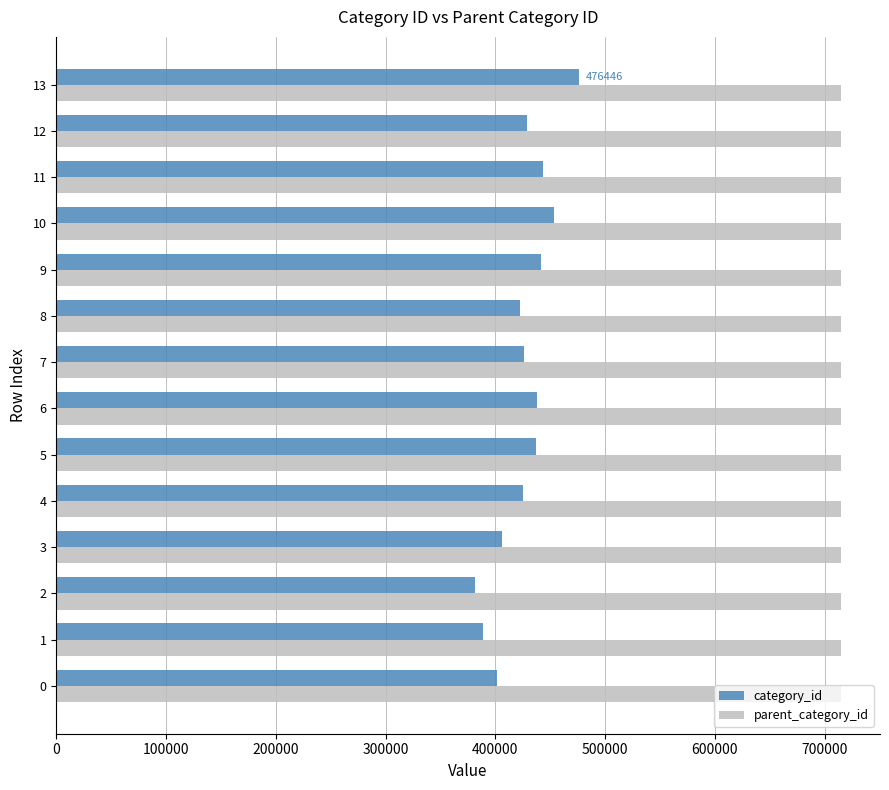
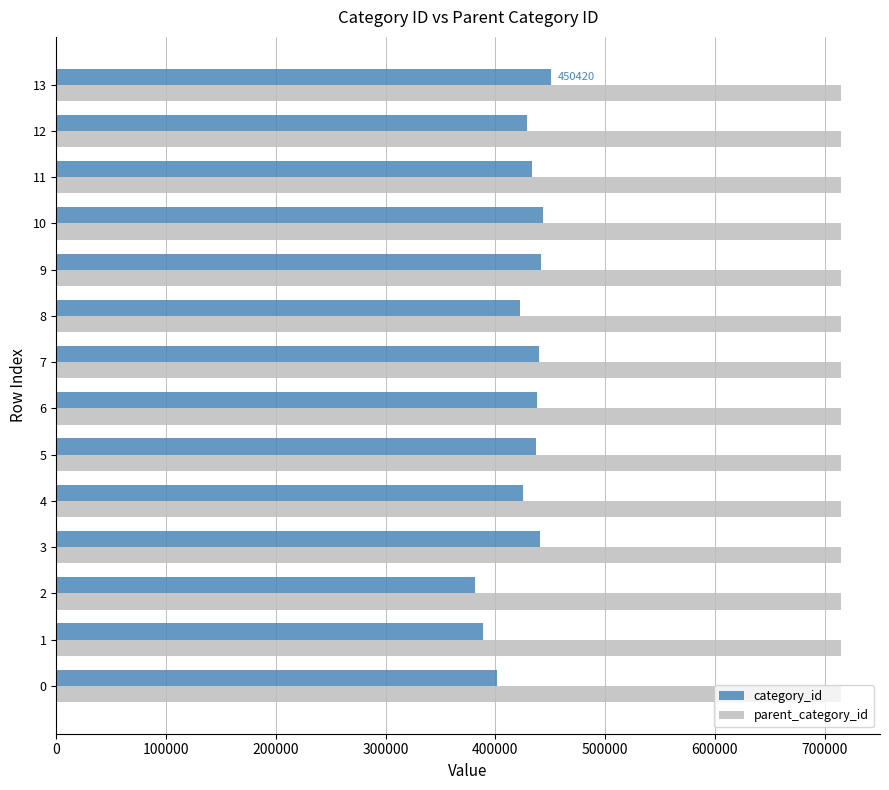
  {
    "category_id": {
-     "13": 476446,
-     "11": 444000,
-     "10": 454000,
-     "7": 426000,
-     "3": 406000
+     "13": 450420,
+     "11": 434000,
+     "10": 443000,
+     "7": 439000,
+     "3": 441000
    },
    "parent_category_id": {
      "13": 715000,
      "12": 715000,
      "11": 715000,
      "10": 715000,
      "9": 715000,
      "8": 715000,
      "7": 715000,
      "6": 715000,
      "5": 715000,
      "4": 715000,
      "3": 715000,
      "2": 715000,
      "1": 715000
    }
  }
